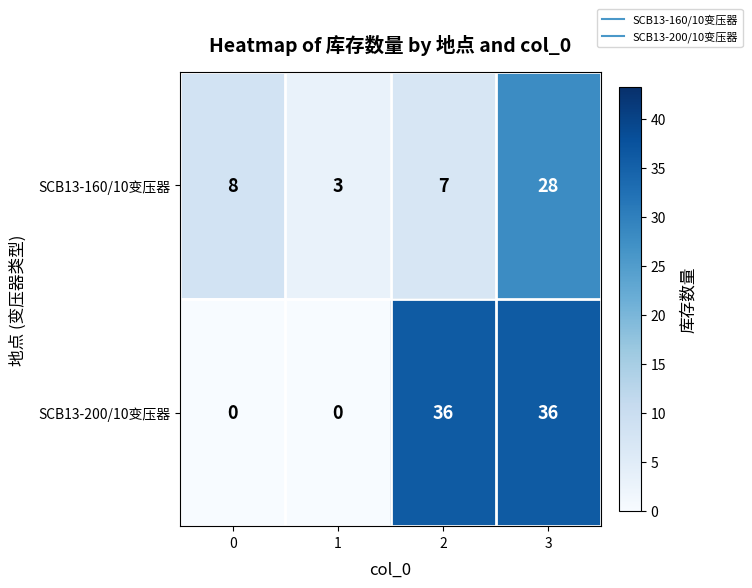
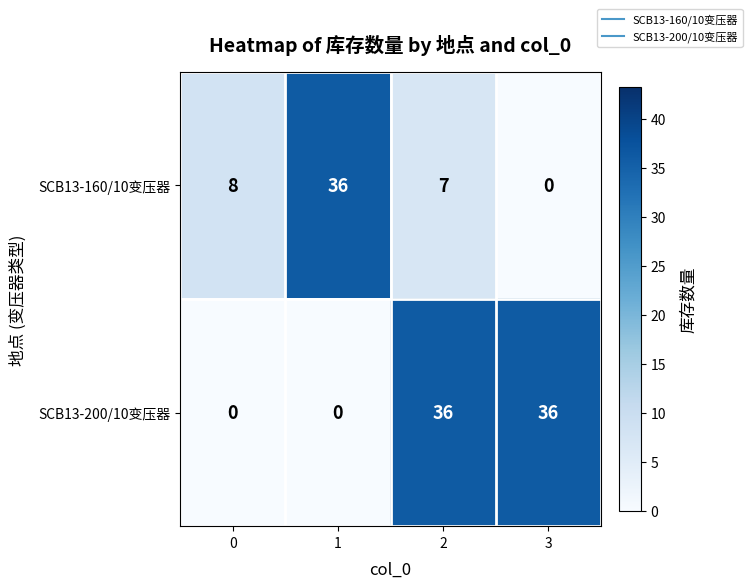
  {
    "SCB13-160/10变压器": {
      "0": 8,
-     "1": 3,
+     "1": 36,
      "2": 7,
-     "3": 28
+     "3": 0
    },
    "SCB13-200/10变压器": {
      "0": 0,
      "1": 0,
      "2": 36,
      "3": 36
    }
  }
